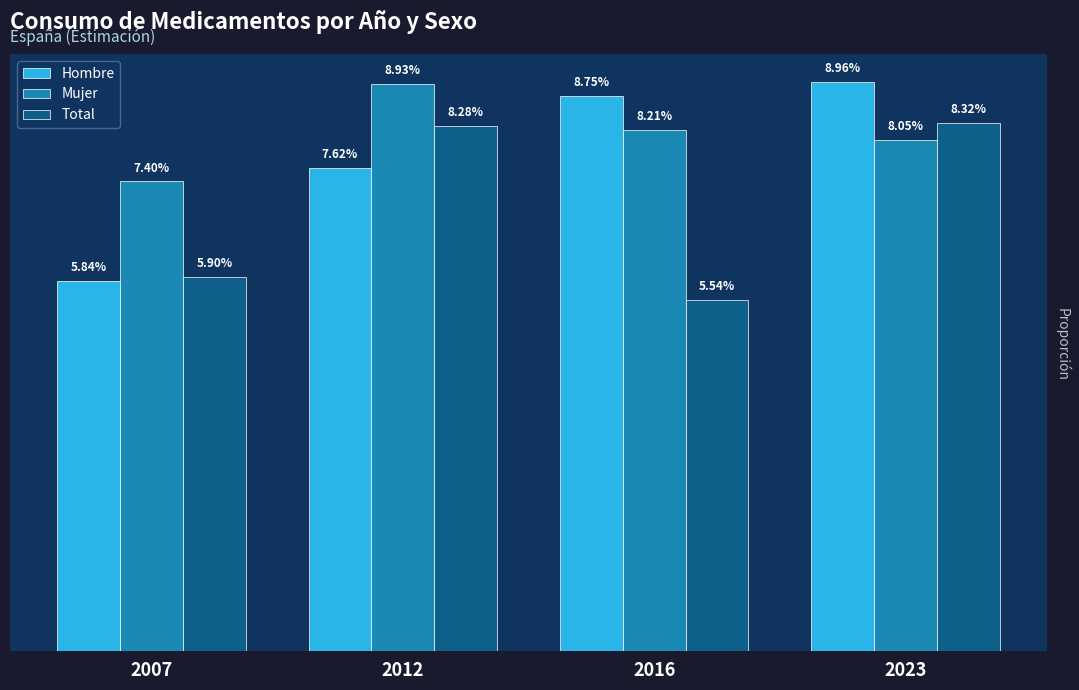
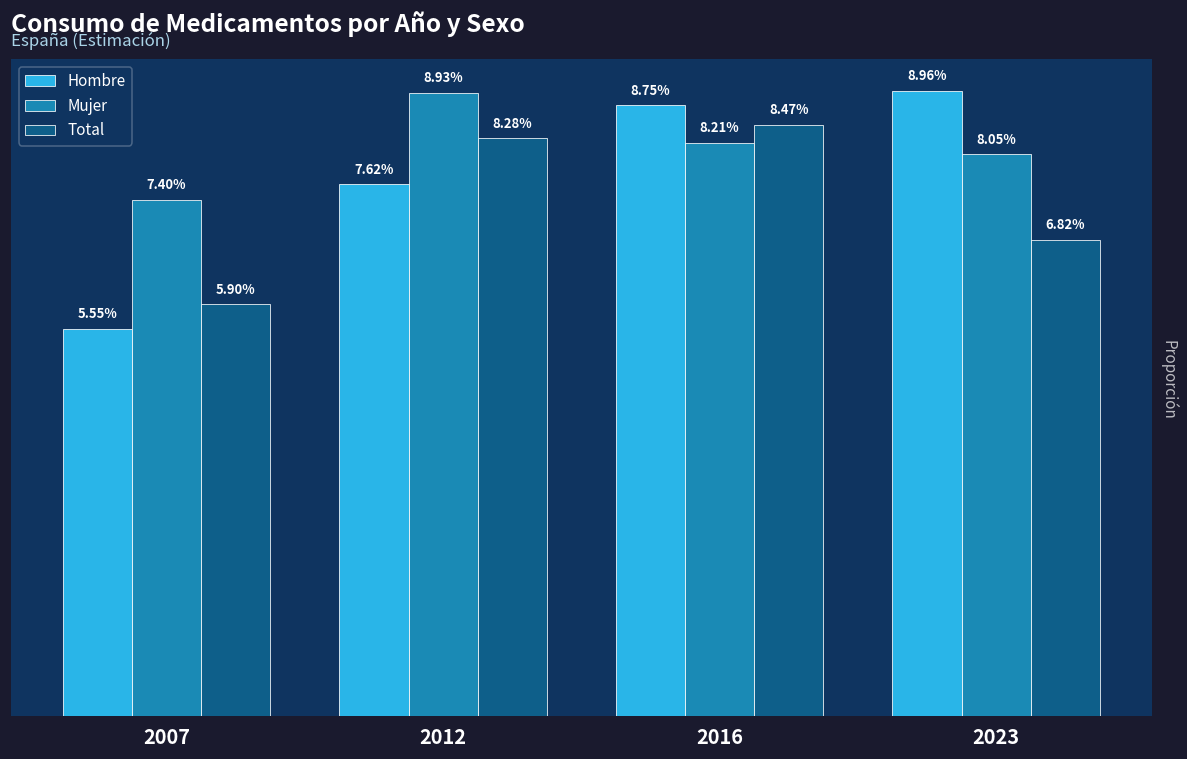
  {
    "Hombre": {
-     "2007": "5.84%",
+     "2007": "5.55%",
      "2012": "7.62%",
      "2016": "8.75%",
      "2023": "8.96%"
    },
    "Mujer": {
      "2007": "7.40%",
      "2012": "8.93%",
      "2016": "8.21%",
      "2023": "8.05%"
    },
    "Total": {
      "2007": "5.90%",
      "2012": "8.28%",
-     "2016": "5.54%",
-     "2023": "8.32%"
+     "2016": "8.47%",
+     "2023": "6.82%"
    }
  }
